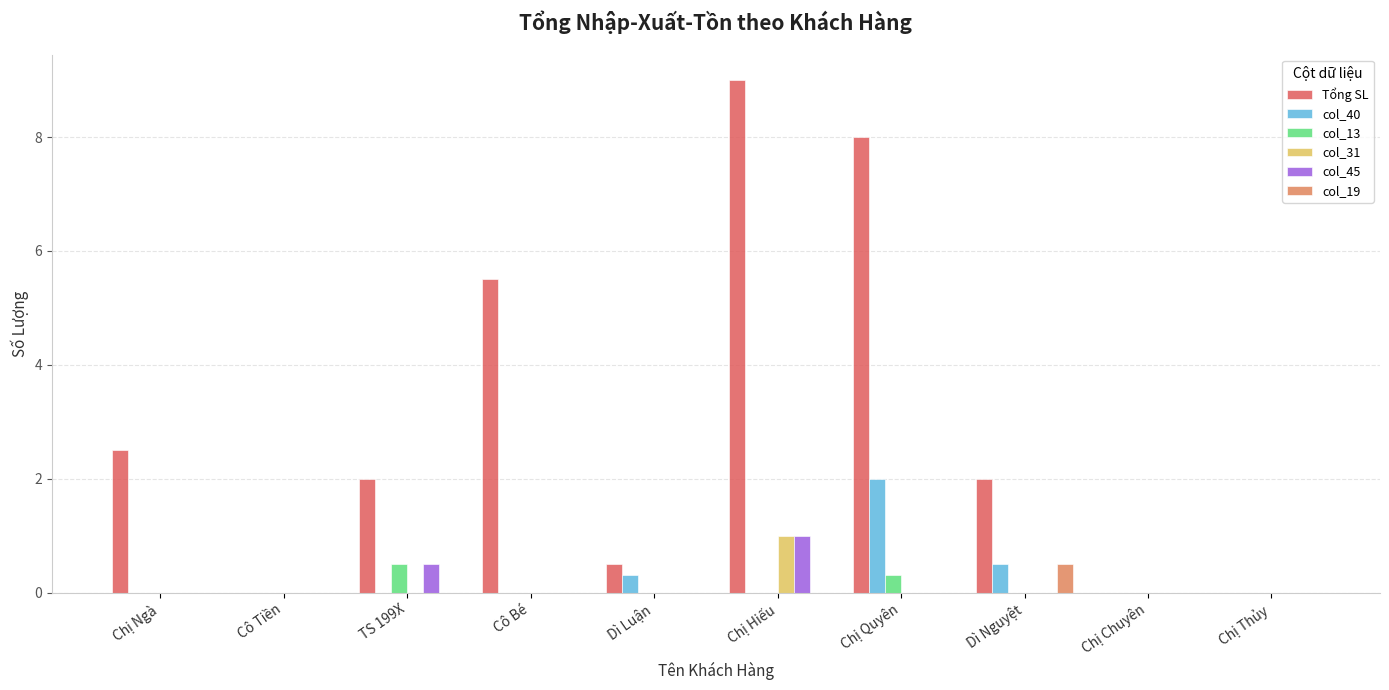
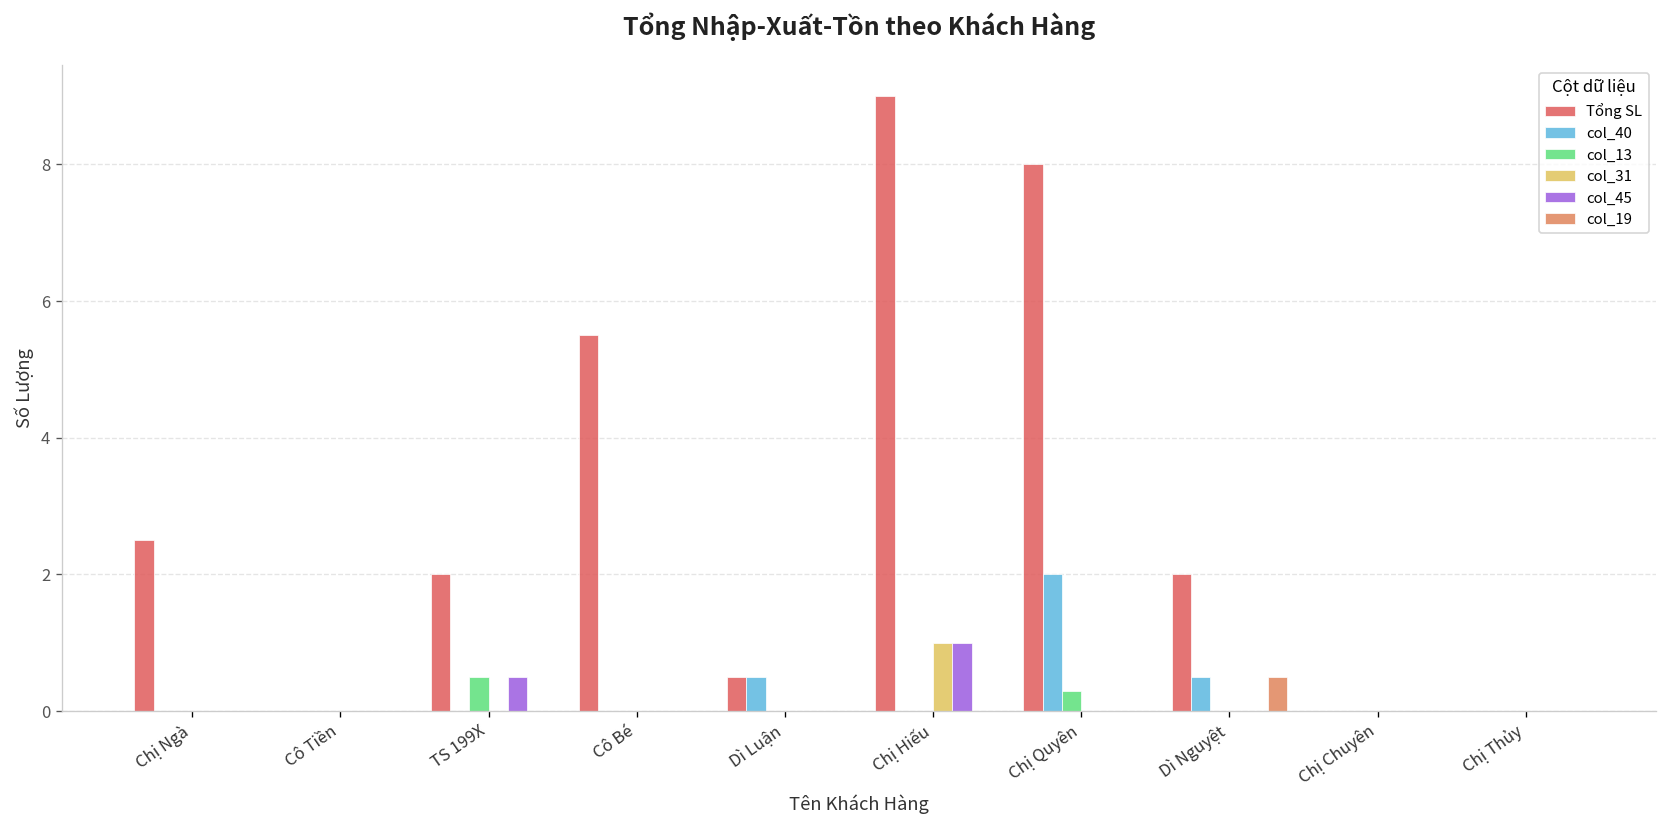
  {
    "col_40": {
      "Chị Ngà": 0.0,
      "Cô Tiền": 0.0,
      "TS 199X": 0.0,
      "Cô Bé": 0.0,
-     "Dì Luận": 0.3,
+     "Dì Luận": 0.5,
      "Chị Hiếu": 0.0,
      "Chị Quyên": 2.0,
      "Dì Nguyệt": 0.5,
      "Chị Chuyên": 0.0,
      "Chị Thủy": 0.0
    },
    "col_13": {
      "Chị Ngà": 0.0,
      "Cô Tiền": 0.0,
      "TS 199X": 0.5,
      "Cô Bé": 0.0,
      "Dì Luận": 0.0,
      "Chị Hiếu": 0.0,
      "Chị Quyên": 0.3,
      "Dì Nguyệt": 0.0,
      "Chị Chuyên": 0.0,
      "Chị Thủy": 0.0
    },
    "col_31": {
      "Chị Ngà": 0.0,
      "Cô Tiền": 0.0,
      "TS 199X": 0.0,
      "Cô Bé": 0.0,
      "Dì Luận": 0.0,
      "Chị Hiếu": 1.0,
      "Chị Quyên": 0.0,
      "Dì Nguyệt": 0.0,
      "Chị Chuyên": 0.0,
      "Chị Thủy": 0.0
    },
    "col_45": {
      "Chị Ngà": 0.0,
      "Cô Tiền": 0.0,
      "TS 199X": 0.5,
      "Cô Bé": 0.0,
      "Dì Luận": 0.0,
      "Chị Hiếu": 1.0,
      "Chị Quyên": 0.0,
      "Dì Nguyệt": 0.0,
      "Chị Chuyên": 0.0,
      "Chị Thủy": 0.0
    }
  }
